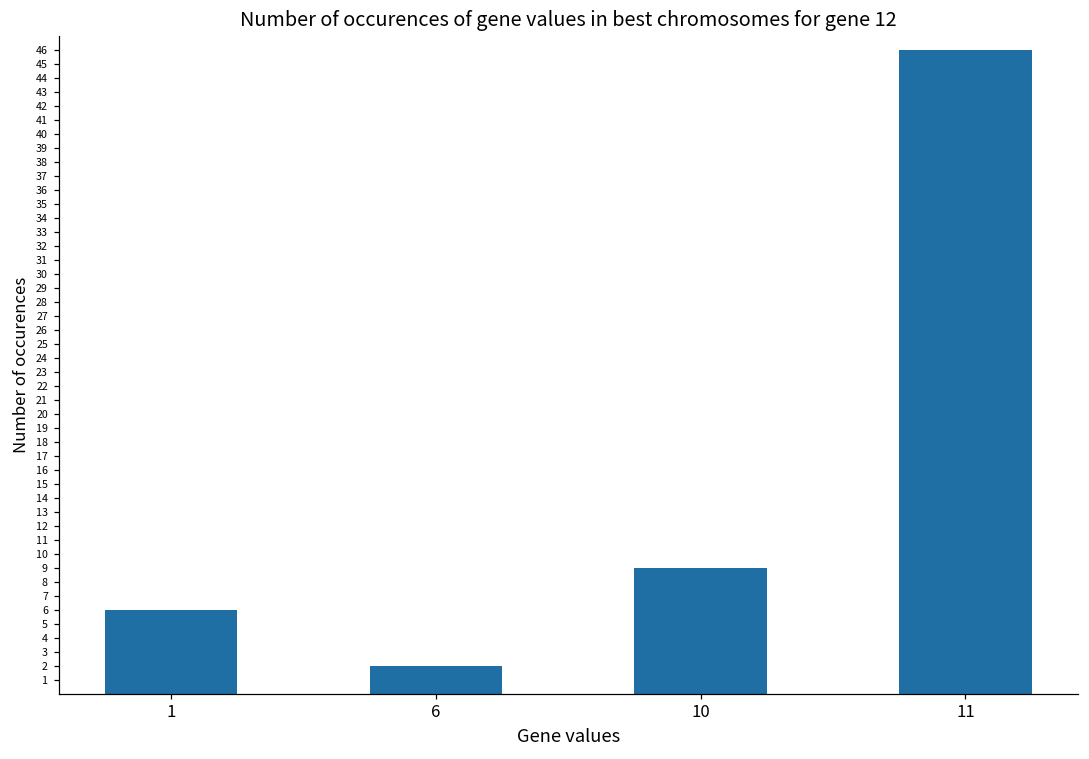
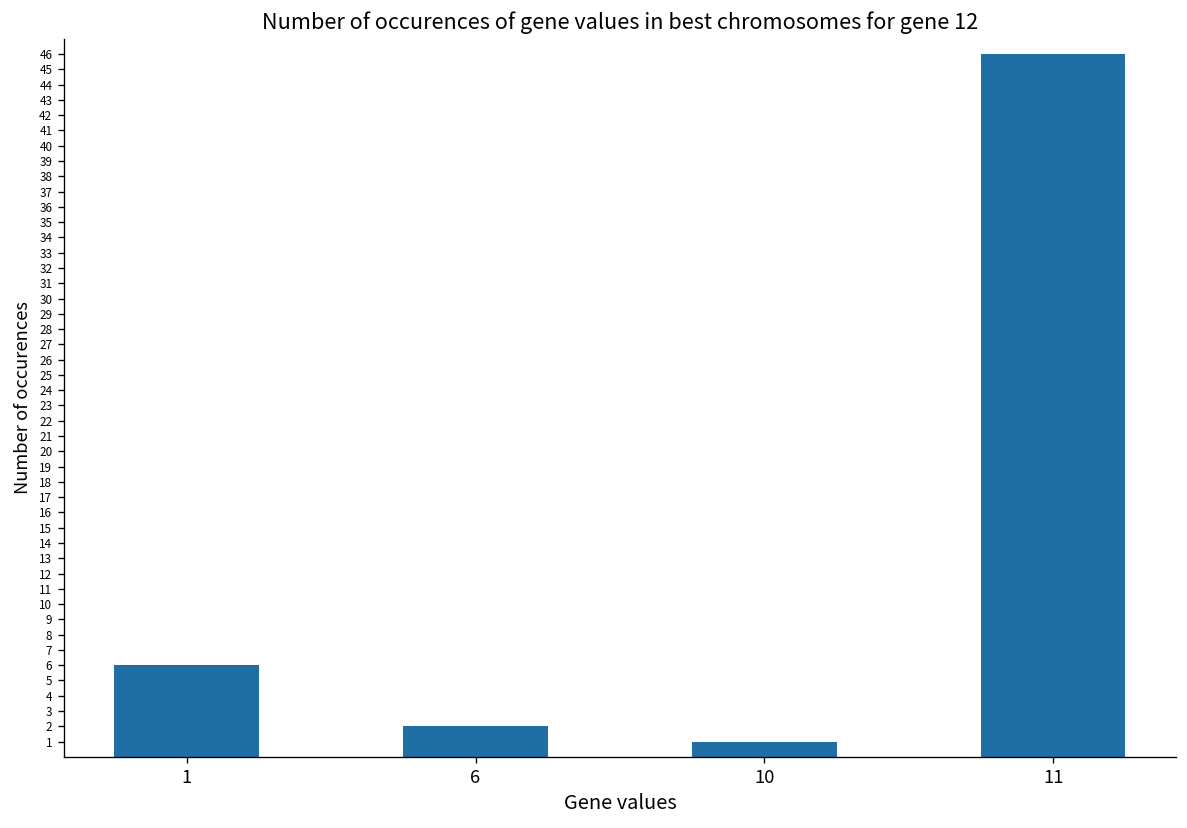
  {
    "1": 6,
    "6": 2,
-   "10": 9,
+   "10": 1,
    "11": 46
  }
